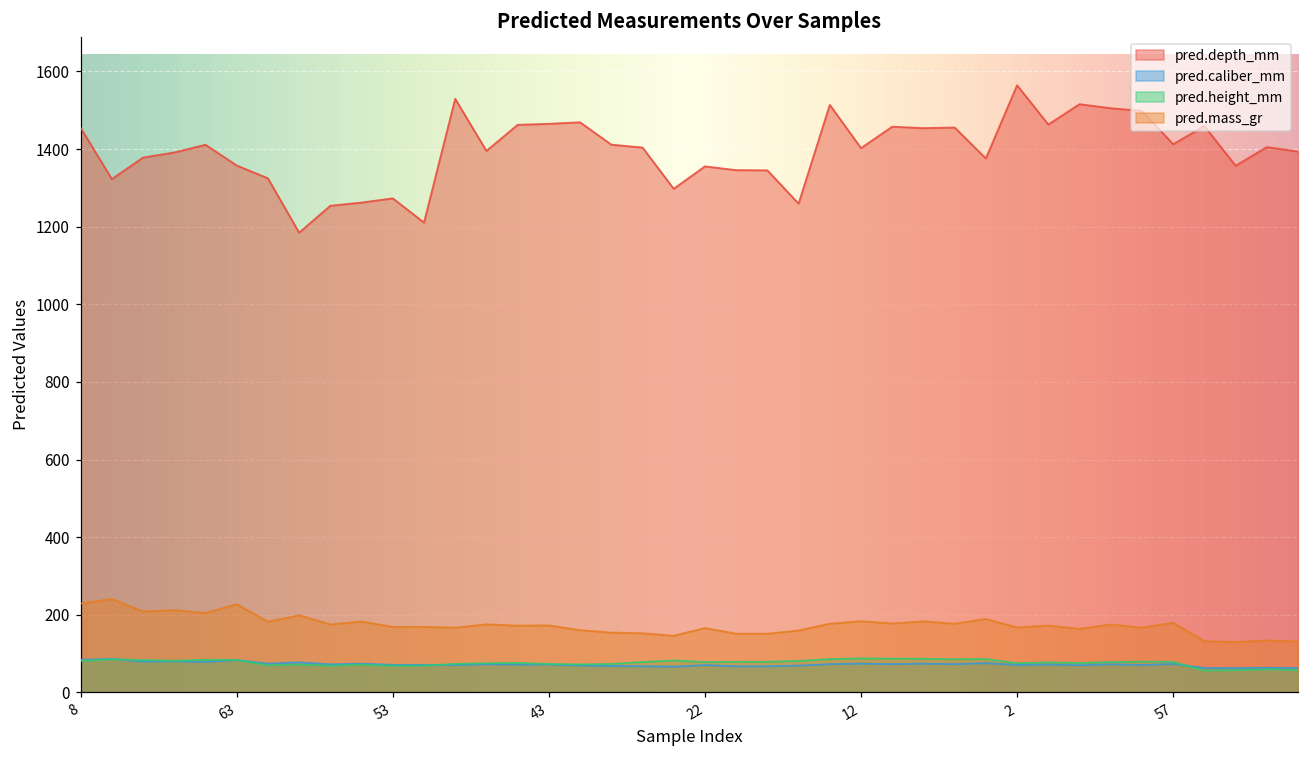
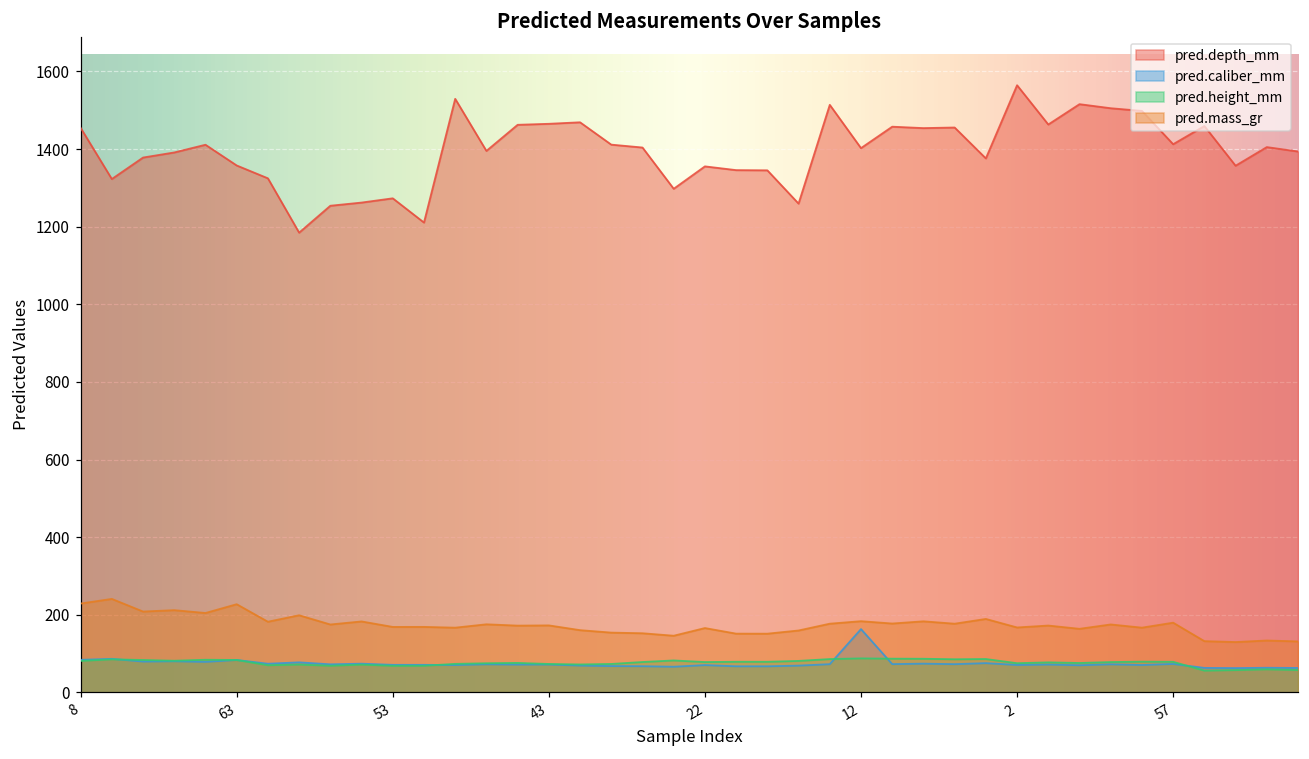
  {
    "pred.caliber_mm": {
      "22": 70,
-     "12": 70
+     "12": 160
    },
    "pred.height_mm": {
      "22": 80,
      "12": 90
    }
  }
